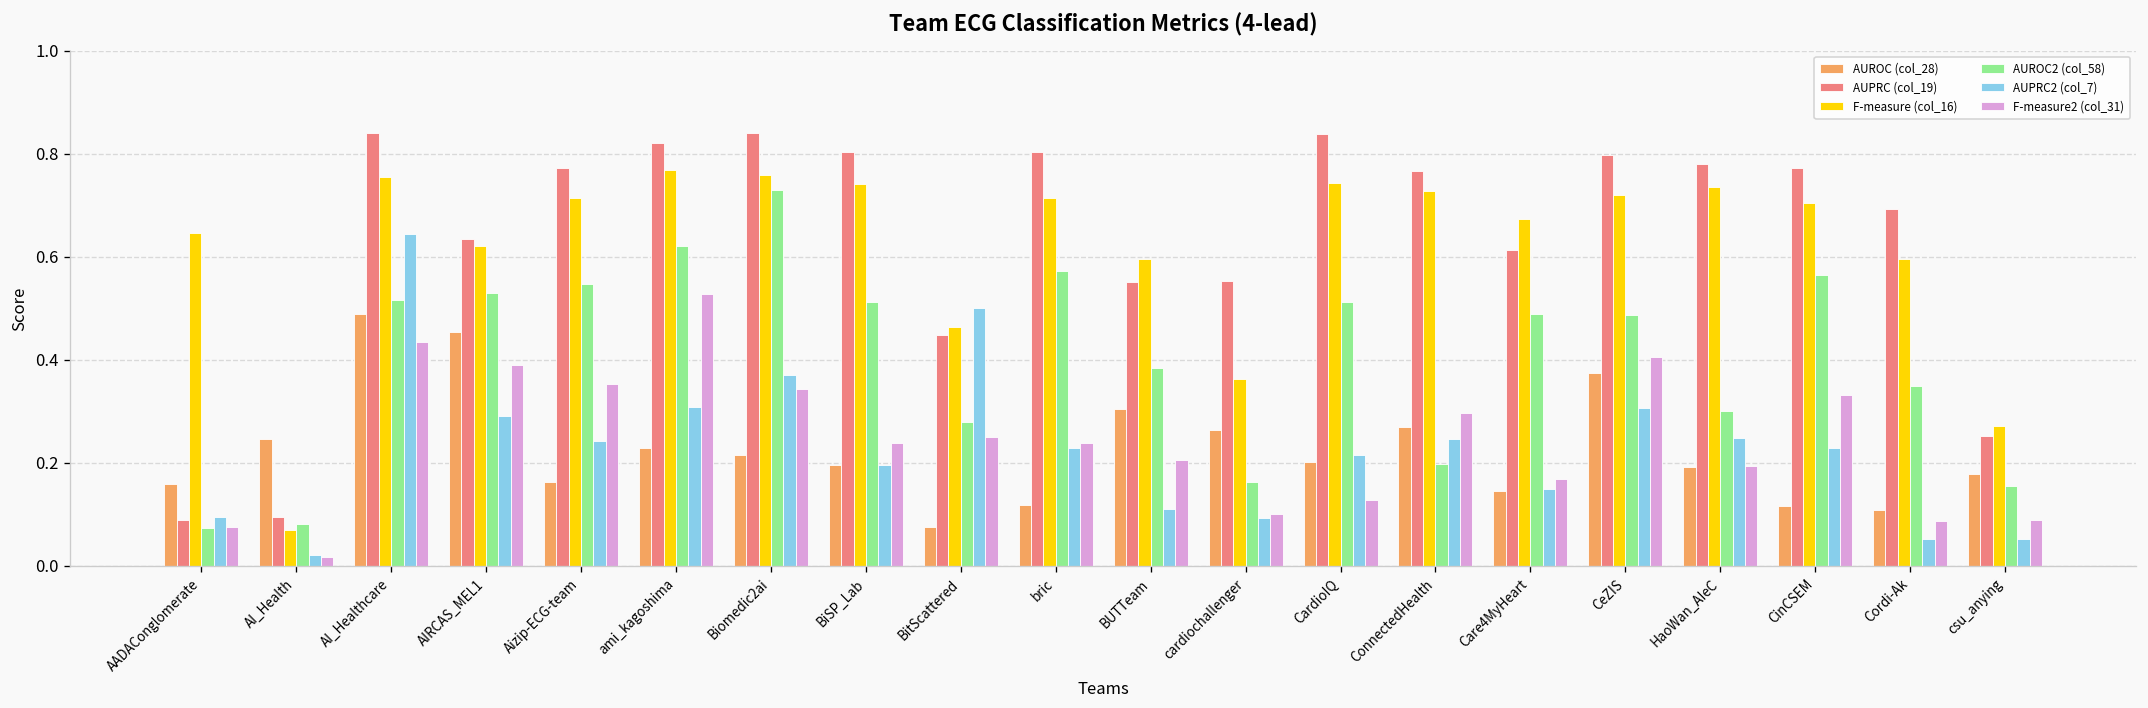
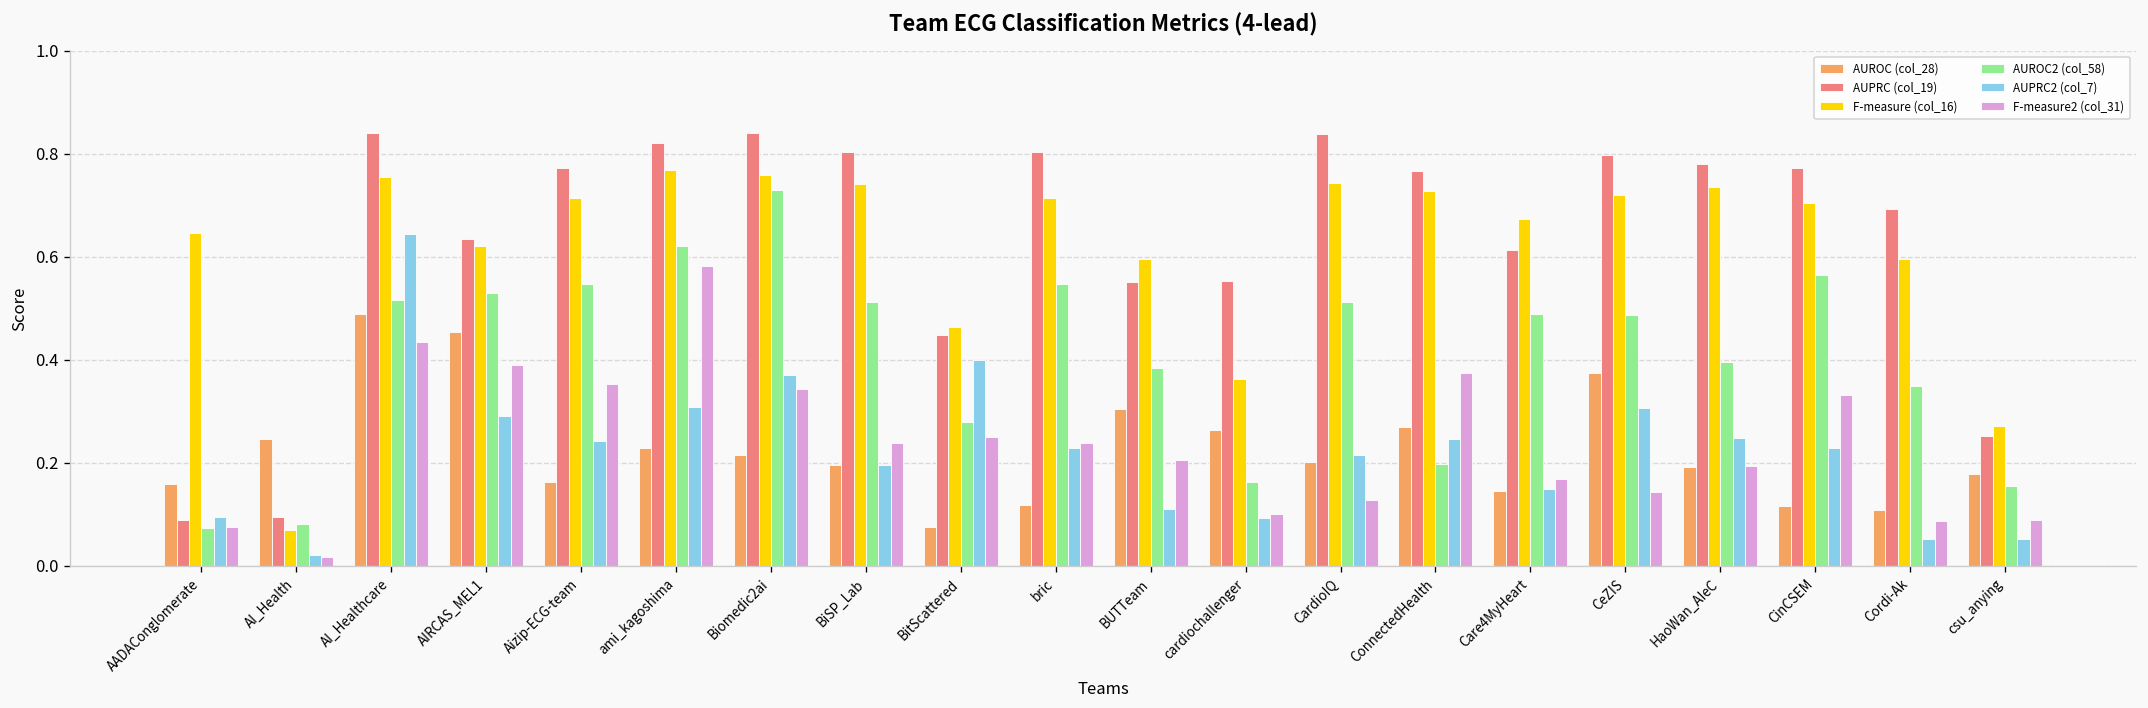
  {
    "F-measure (col_16)": {
      "AADAConglomerate": 0.65,
      "AI_Health": 0.07,
      "AI_Healthcare": 0.76,
      "AIRCAS_MEL1": 0.62,
      "Aizip-ECG-team": 0.72,
      "ami_kagoshima": 0.77,
      "Biomedic2ai": 0.76,
      "BiSP_Lab": 0.74,
      "BitScattered": 0.46,
      "bric": 0.72,
      "BUTTeam": 0.60,
      "cardiochallenger": 0.36,
      "CardioIQ": 0.74,
      "ConnectedHealth": 0.73,
      "Care4MyHeart": 0.67,
      "CeZIS": 0.72,
      "HaoWan_AIeC": 0.74,
      "CinCSEM": 0.71,
      "Cordi-Ak": 0.60,
      "csu_anying": 0.27
    },
    "AUROC2 (col_58)": {
      "AADAConglomerate": 0.07,
      "AI_Health": 0.08,
      "AI_Healthcare": 0.52,
      "AIRCAS_MEL1": 0.53,
      "Aizip-ECG-team": 0.55,
      "ami_kagoshima": 0.62,
      "Biomedic2ai": 0.73,
      "BiSP_Lab": 0.51,
      "BitScattered": 0.28,
-     "bric": 0.57,
+     "bric": 0.55,
      "BUTTeam": 0.39,
      "cardiochallenger": 0.16,
      "CardioIQ": 0.51,
      "ConnectedHealth": 0.20,
      "Care4MyHeart": 0.49,
      "CeZIS": 0.49,
-     "HaoWan_AIeC": 0.30,
+     "HaoWan_AIeC": 0.40,
      "CinCSEM": 0.56,
      "Cordi-Ak": 0.35,
      "csu_anying": 0.15
    },
    "AUPRC2 (col_7)": {
      "AADAConglomerate": 0.09,
      "AI_Health": 0.02,
      "AI_Healthcare": 0.65,
      "AIRCAS_MEL1": 0.29,
      "Aizip-ECG-team": 0.24,
      "ami_kagoshima": 0.31,
      "Biomedic2ai": 0.37,
      "BiSP_Lab": 0.2,
-     "BitScattered": 0.5,
+     "BitScattered": 0.4,
      "bric": 0.23,
      "BUTTeam": 0.11,
      "cardiochallenger": 0.09,
      "CardioIQ": 0.22,
      "ConnectedHealth": 0.25,
      "Care4MyHeart": 0.15,
      "CeZIS": 0.31,
      "HaoWan_AIeC": 0.25,
      "CinCSEM": 0.23,
      "Cordi-Ak": 0.05,
      "csu_anying": 0.05
    },
    "F-measure2 (col_31)": {
      "AADAConglomerate": 0.08,
      "AI_Health": 0.02,
      "AI_Healthcare": 0.44,
      "AIRCAS_MEL1": 0.39,
      "Aizip-ECG-team": 0.35,
-     "ami_kagoshima": 0.53,
+     "ami_kagoshima": 0.58,
      "Biomedic2ai": 0.34,
      "BiSP_Lab": 0.24,
      "BitScattered": 0.25,
      "bric": 0.24,
      "BUTTeam": 0.21,
      "cardiochallenger": 0.10,
      "CardioIQ": 0.13,
-     "ConnectedHealth": 0.30,
+     "ConnectedHealth": 0.38,
      "Care4MyHeart": 0.17,
-     "CeZIS": 0.41,
+     "CeZIS": 0.14,
      "HaoWan_AIeC": 0.19,
      "CinCSEM": 0.33,
      "Cordi-Ak": 0.09,
      "csu_anying": 0.09
    }
  }
